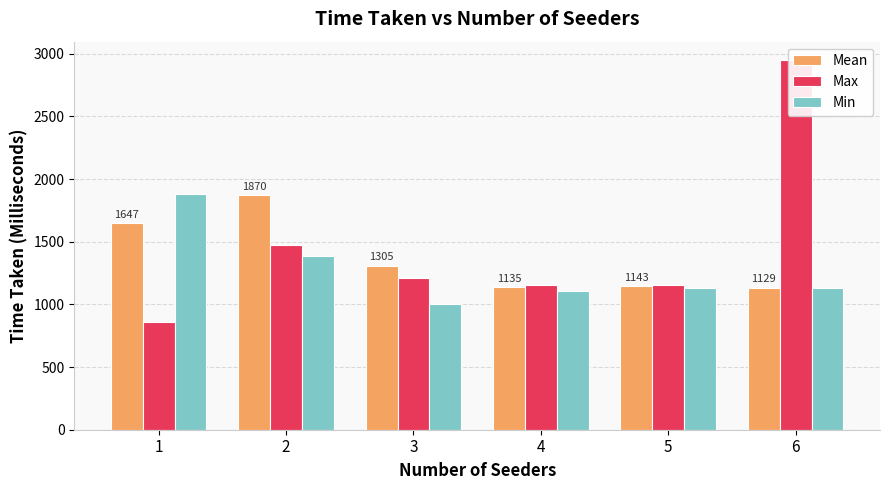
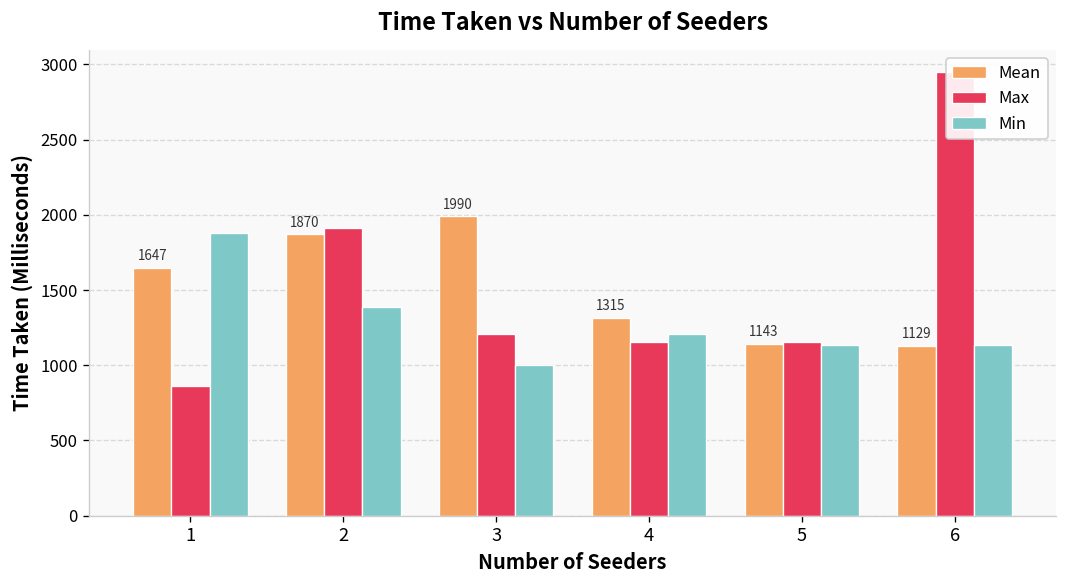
  {
    "Mean": {
      "1": 1647,
      "2": 1870,
-     "3": 1305,
-     "4": 1135,
+     "3": 1990,
+     "4": 1315,
      "5": 1143,
      "6": 1129
    },
    "Max": {
      "1": 860,
-     "2": 1470,
+     "2": 1910,
      "3": 1210,
      "4": 1150,
      "5": 1150
    },
    "Min": {
      "1": 1880,
      "2": 1390,
      "3": 1000,
-     "4": 1110,
+     "4": 1200,
      "5": 1130,
      "6": 1130
    }
  }
